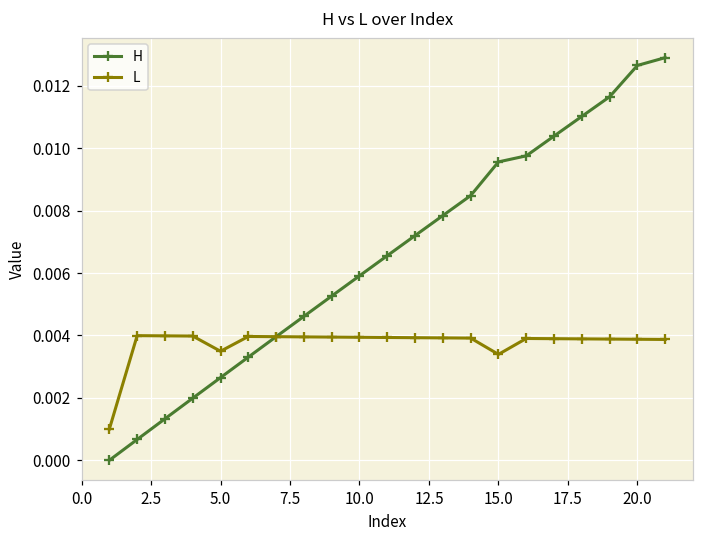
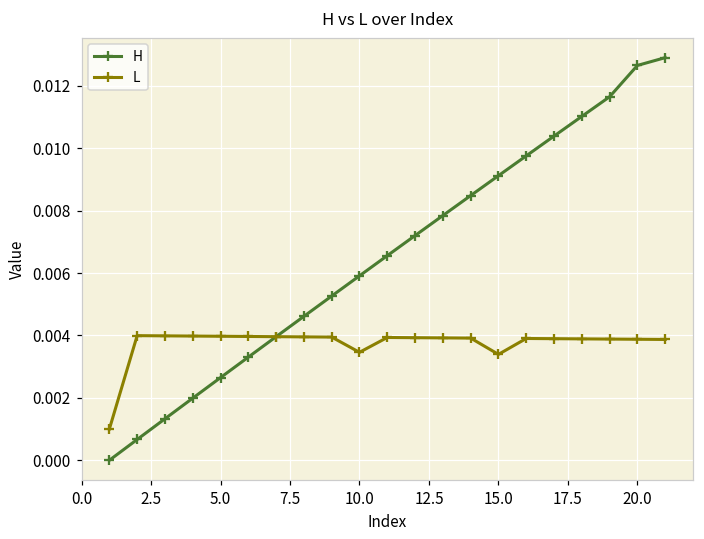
  {
    "H": {
      "5.0": 0.0026,
      "10.0": 0.0059,
-     "15.0": 0.0096,
+     "15.0": 0.0091,
      "20.0": 0.0127
    },
    "L": {
-     "5.0": 0.0035,
-     "10.0": 0.0039,
+     "5.0": 0.0040,
+     "10.0": 0.0035,
      "15.0": 0.0034,
      "20.0": 0.0039
    }
  }
